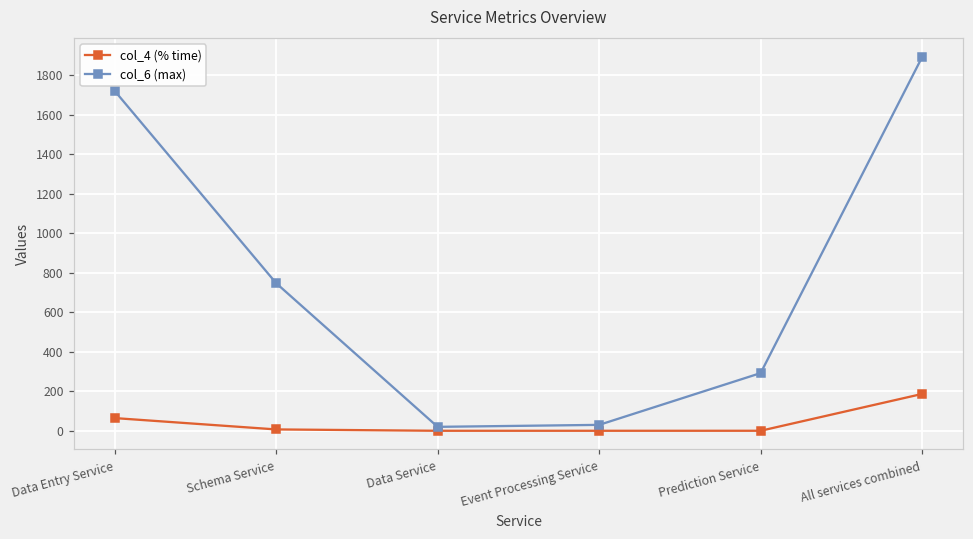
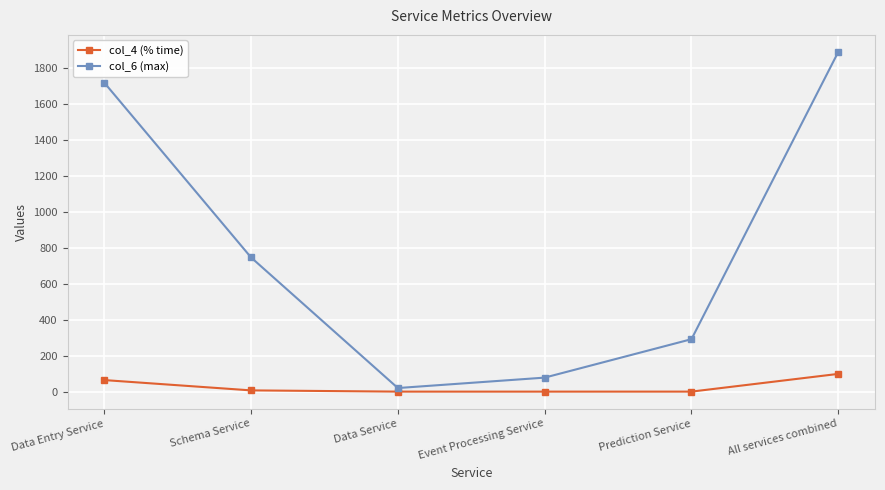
  {
    "col_4 (% time)": {
      "Data Entry Service": 60,
      "Schema Service": 10,
      "Data Service": 0,
      "Event Processing Service": 0,
      "Prediction Service": 0,
-     "All services combined": 190
+     "All services combined": 100
    },
    "col_6 (max)": {
      "Data Entry Service": 1720,
      "Schema Service": 750,
      "Data Service": 20,
-     "Event Processing Service": 30,
+     "Event Processing Service": 80,
      "Prediction Service": 290,
      "All services combined": 1890
    }
  }
